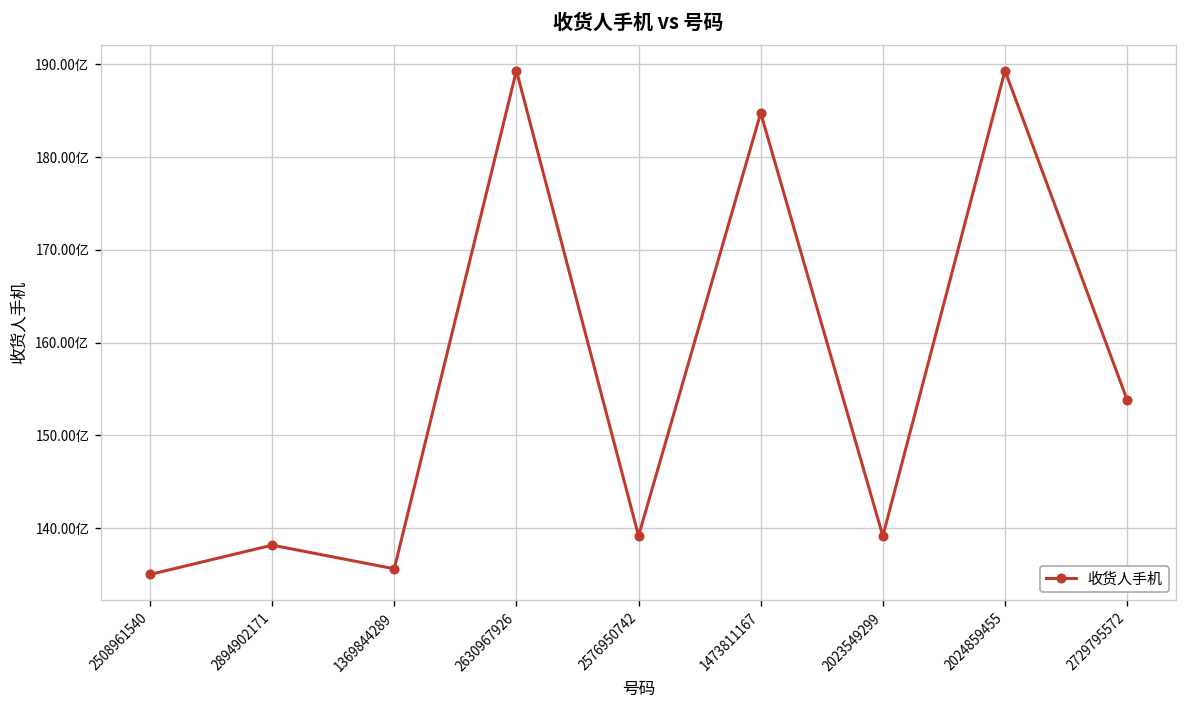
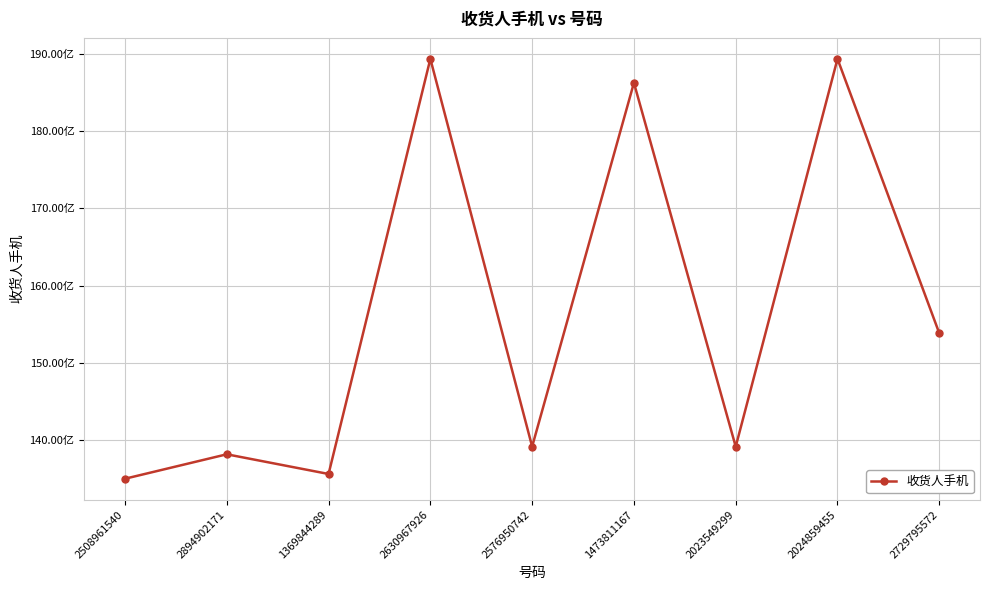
  {
    "2508961540": "135亿",
    "2894902171": "138亿",
    "1369844289": "136亿",
    "2630967926": "189亿",
    "2576950742": "139亿",
-   "1473811167": "185亿",
+   "1473811167": "186亿",
    "2023549299": "139亿",
    "2024859455": "189亿",
    "2729795572": "154亿"
  }
